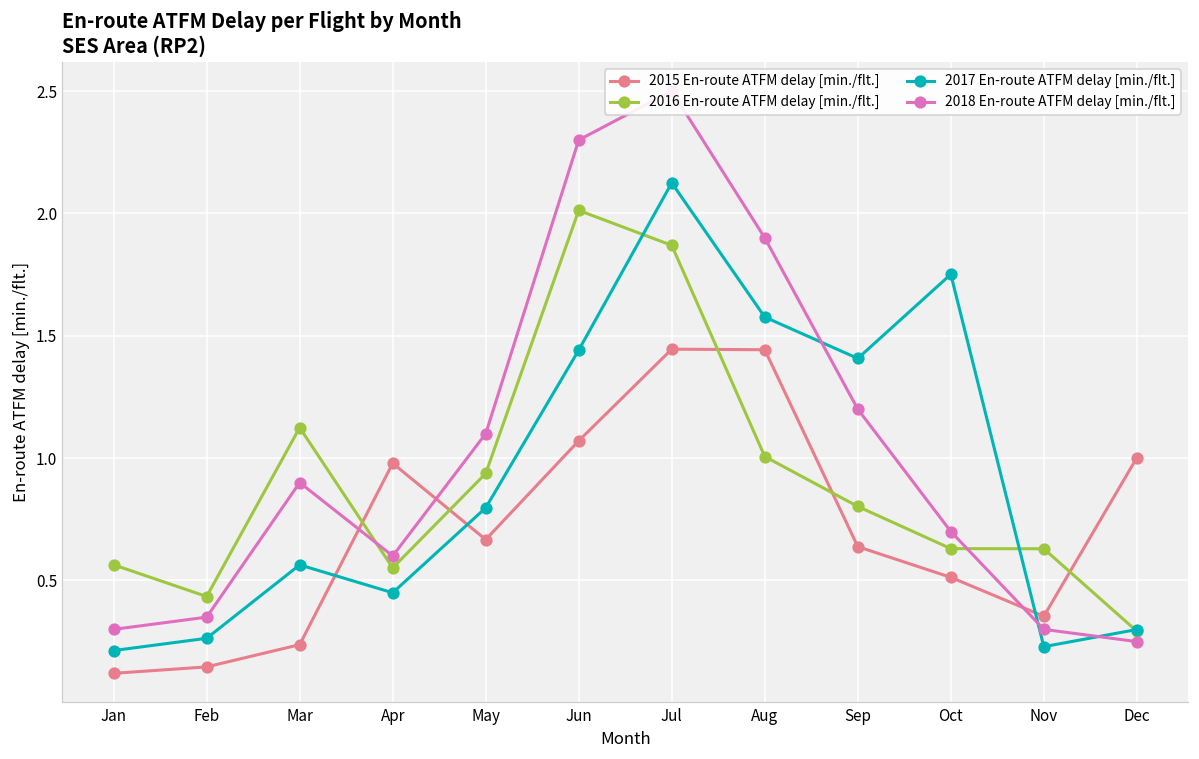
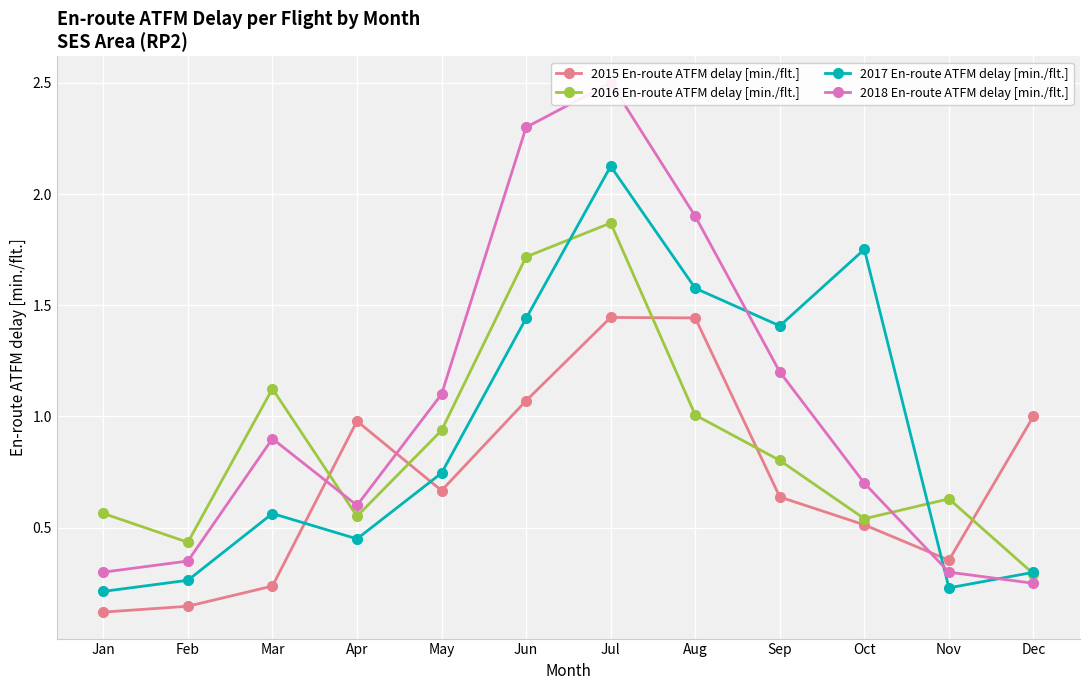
  {
    "2016 En-route ATFM delay [min./flt.]": {
      "Jan": 0.56,
      "Feb": 0.43,
      "Mar": 1.12,
      "Apr": 0.55,
      "May": 0.94,
-     "Jun": 2.01,
+     "Jun": 1.72,
      "Jul": 1.87,
      "Aug": 1.01,
      "Sep": 0.80,
-     "Oct": 0.63,
+     "Oct": 0.54,
      "Nov": 0.63
    },
    "2017 En-route ATFM delay [min./flt.]": {
      "Jan": 0.21,
      "Feb": 0.26,
      "Mar": 0.56,
      "Apr": 0.45,
-     "May": 0.80,
+     "May": 0.75,
      "Jun": 1.44,
      "Jul": 2.12,
      "Aug": 1.58,
      "Sep": 1.41,
      "Oct": 1.75,
      "Nov": 0.23
    }
  }
